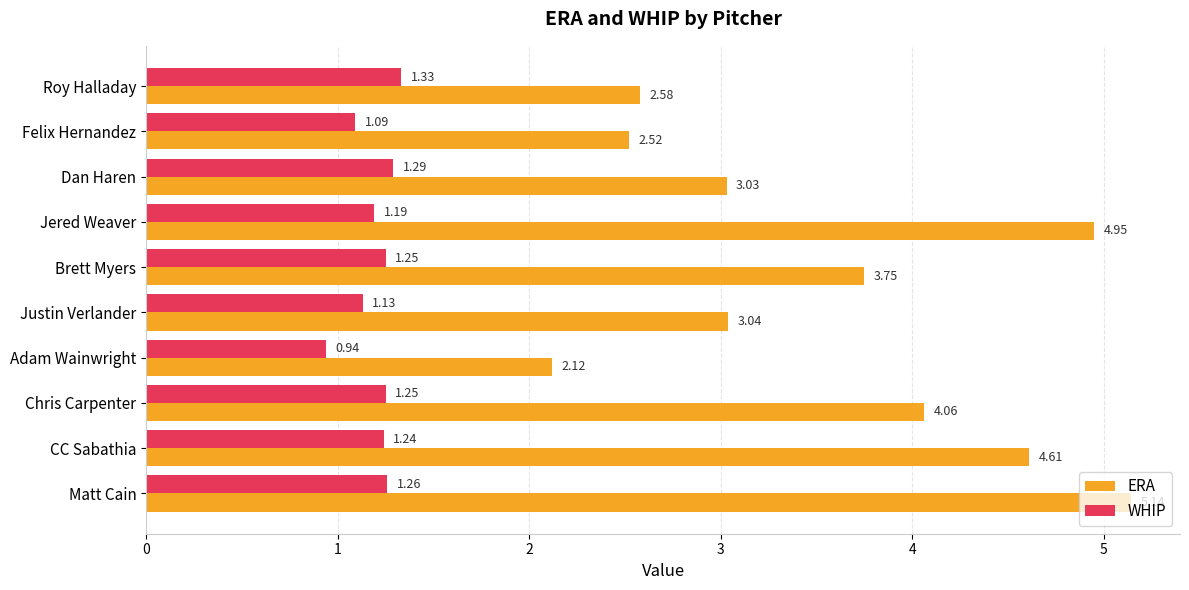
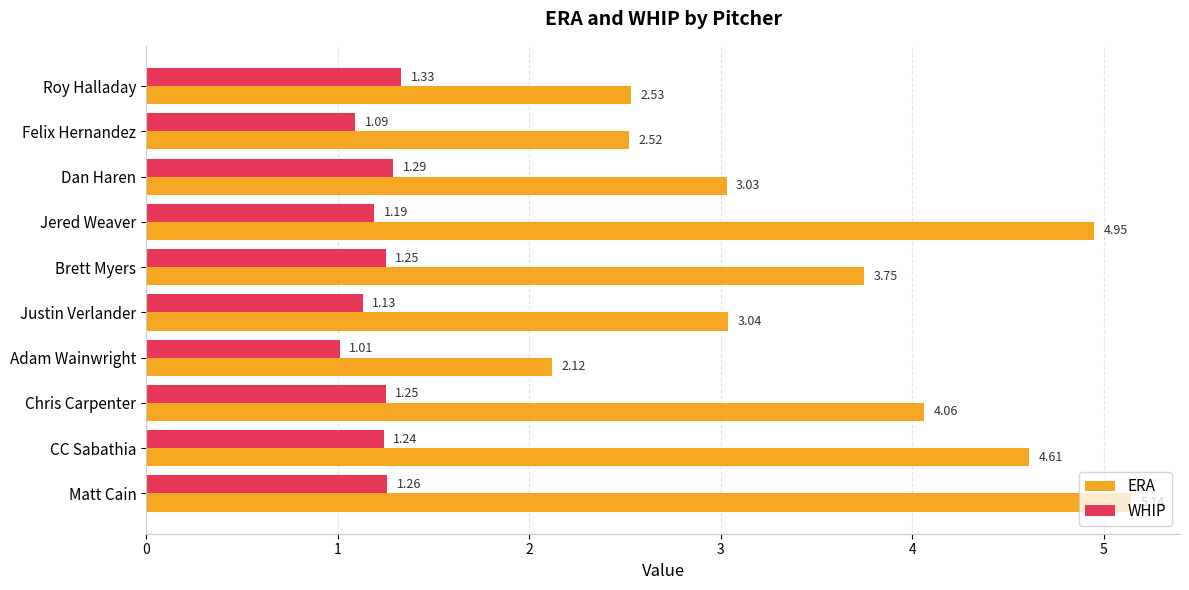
  {
    "ERA": {
-     "Roy Halladay": 2.58,
+     "Roy Halladay": 2.53,
      "Felix Hernandez": 2.52,
      "Dan Haren": 3.03,
      "Jered Weaver": 4.95,
      "Brett Myers": 3.75,
      "Justin Verlander": 3.04,
      "Adam Wainwright": 2.12,
      "Chris Carpenter": 4.06,
      "CC Sabathia": 4.61
    },
    "WHIP": {
      "Roy Halladay": 1.33,
      "Felix Hernandez": 1.09,
      "Dan Haren": 1.29,
      "Jered Weaver": 1.19,
      "Brett Myers": 1.25,
      "Justin Verlander": 1.13,
-     "Adam Wainwright": 0.94,
+     "Adam Wainwright": 1.01,
      "Chris Carpenter": 1.25,
      "CC Sabathia": 1.24,
      "Matt Cain": 1.26
    }
  }
